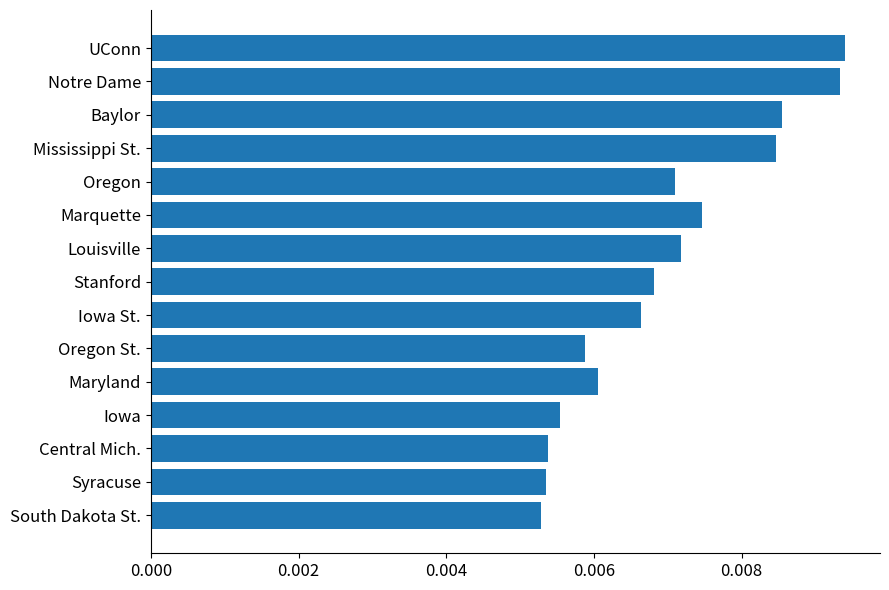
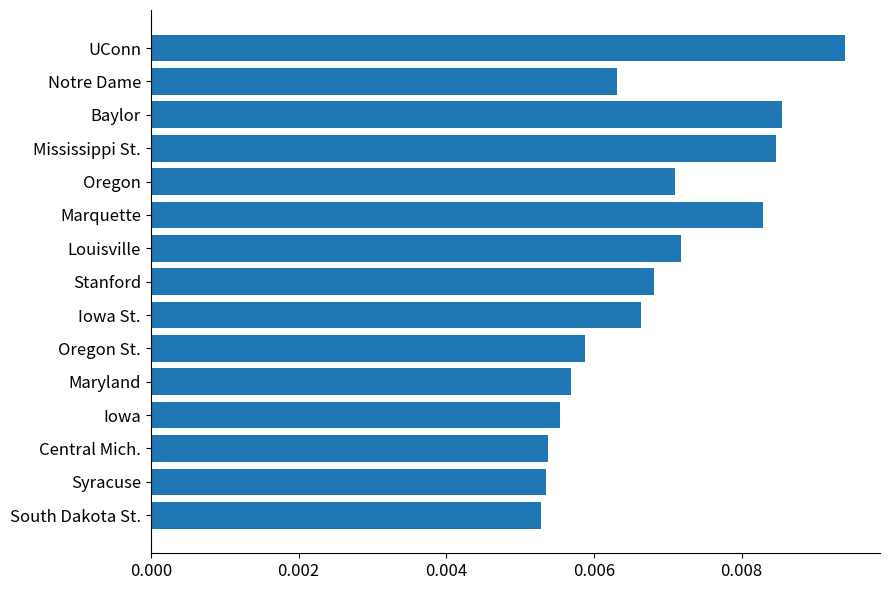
  {
    "UConn": 0.0094,
-   "Notre Dame": 0.0093,
+   "Notre Dame": 0.0063,
    "Baylor": 0.0085,
    "Mississippi St.": 0.0085,
    "Oregon": 0.0071,
-   "Marquette": 0.0075,
+   "Marquette": 0.0083,
    "Louisville": 0.0072,
    "Stanford": 0.0068,
    "Iowa St.": 0.0066,
    "Oregon St.": 0.0059,
-   "Maryland": 0.0061,
+   "Maryland": 0.0057,
    "Iowa": 0.0055,
    "Central Mich.": 0.0054,
    "Syracuse": 0.0054,
    "South Dakota St.": 0.0053
  }
